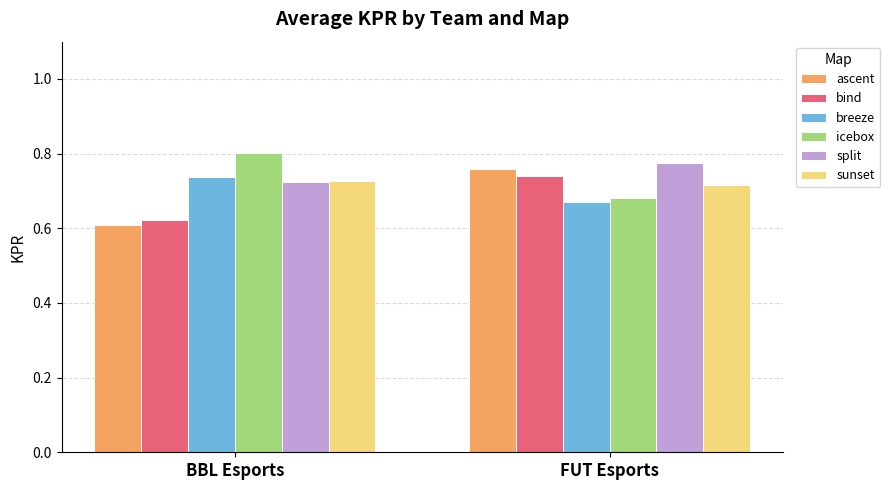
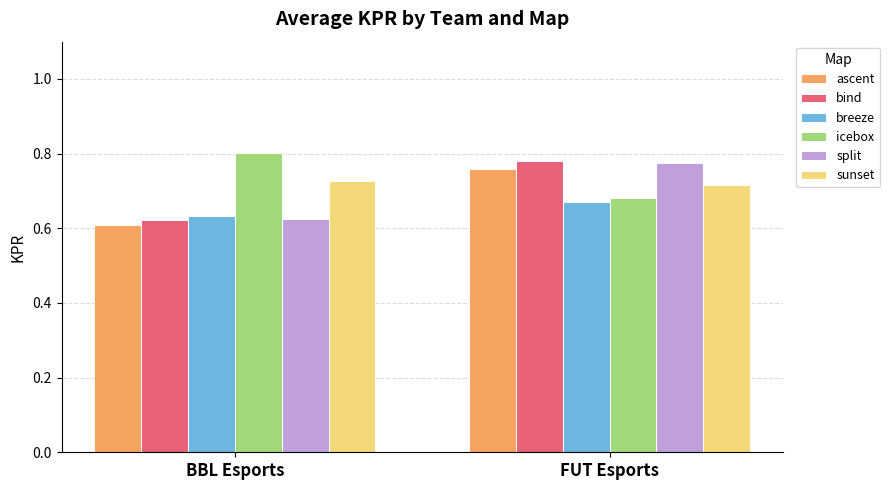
  {
    "bind": {
      "BBL Esports": 0.62,
-     "FUT Esports": 0.74
+     "FUT Esports": 0.78
    },
    "breeze": {
-     "BBL Esports": 0.74,
+     "BBL Esports": 0.63,
      "FUT Esports": 0.67
    },
    "icebox": {
      "BBL Esports": 0.80,
      "FUT Esports": 0.68
    },
    "split": {
-     "BBL Esports": 0.72,
+     "BBL Esports": 0.63,
      "FUT Esports": 0.77
    }
  }
